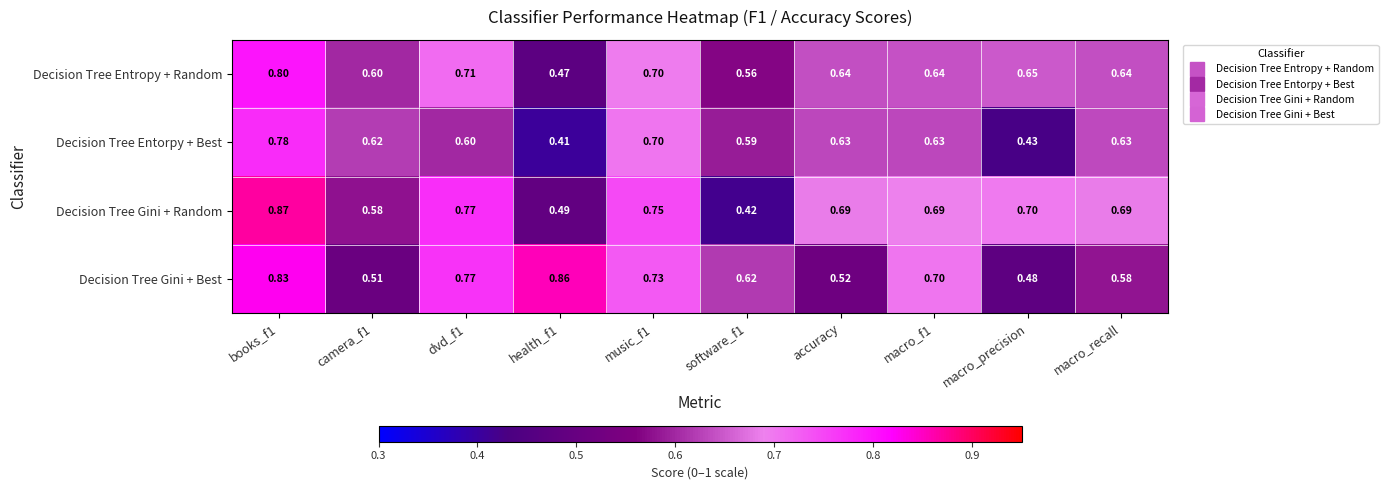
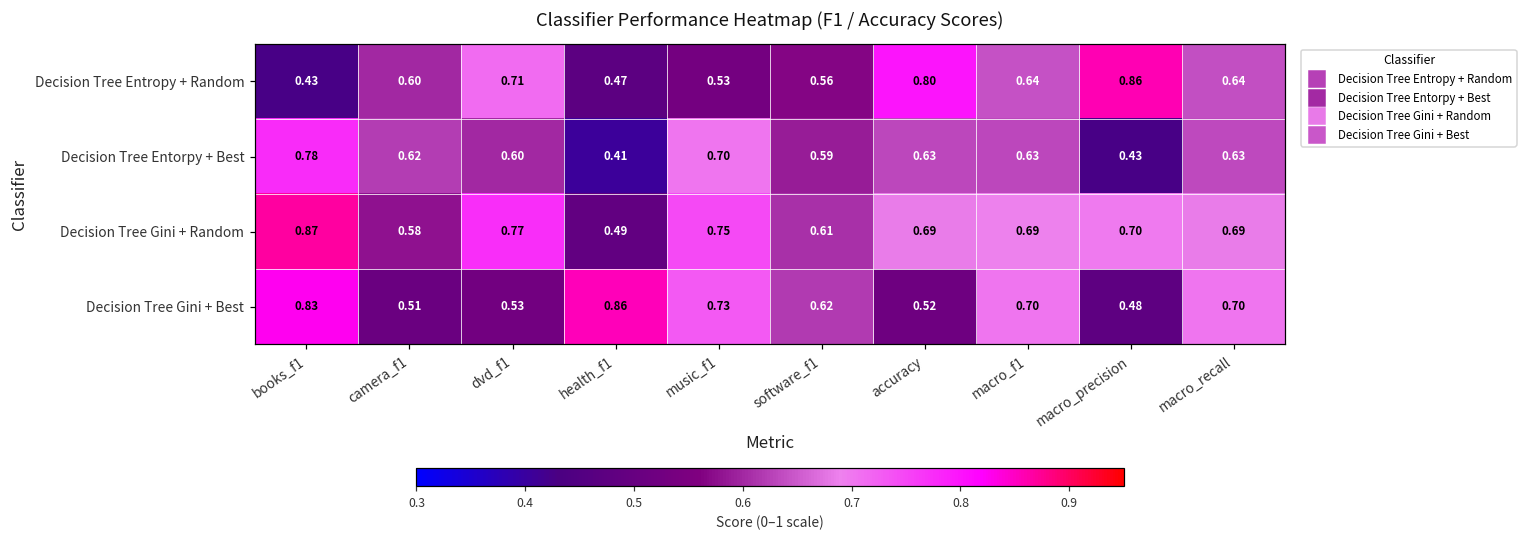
  {
    "Decision Tree Entropy + Random": {
-     "books_f1": 0.80,
+     "books_f1": 0.43,
      "camera_f1": 0.60,
      "dvd_f1": 0.71,
      "health_f1": 0.47,
-     "music_f1": 0.70,
+     "music_f1": 0.53,
      "software_f1": 0.56,
-     "accuracy": 0.64,
+     "accuracy": 0.80,
      "macro_f1": 0.64,
-     "macro_precision": 0.65,
+     "macro_precision": 0.86,
      "macro_recall": 0.64
    },
    "Decision Tree Entorpy + Best": {
      "books_f1": 0.78,
      "camera_f1": 0.62,
      "dvd_f1": 0.60,
      "health_f1": 0.41,
      "music_f1": 0.70,
      "software_f1": 0.59,
      "accuracy": 0.63,
      "macro_f1": 0.63,
      "macro_precision": 0.43,
      "macro_recall": 0.63
    },
    "Decision Tree Gini + Random": {
      "books_f1": 0.87,
      "camera_f1": 0.58,
      "dvd_f1": 0.77,
      "health_f1": 0.49,
      "music_f1": 0.75,
-     "software_f1": 0.42,
+     "software_f1": 0.61,
      "accuracy": 0.69,
      "macro_f1": 0.69,
      "macro_precision": 0.70,
      "macro_recall": 0.69
    },
    "Decision Tree Gini + Best": {
      "books_f1": 0.83,
      "camera_f1": 0.51,
-     "dvd_f1": 0.77,
+     "dvd_f1": 0.53,
      "health_f1": 0.86,
      "music_f1": 0.73,
      "software_f1": 0.62,
      "accuracy": 0.52,
      "macro_f1": 0.70,
      "macro_precision": 0.48,
-     "macro_recall": 0.58
+     "macro_recall": 0.70
    }
  }
